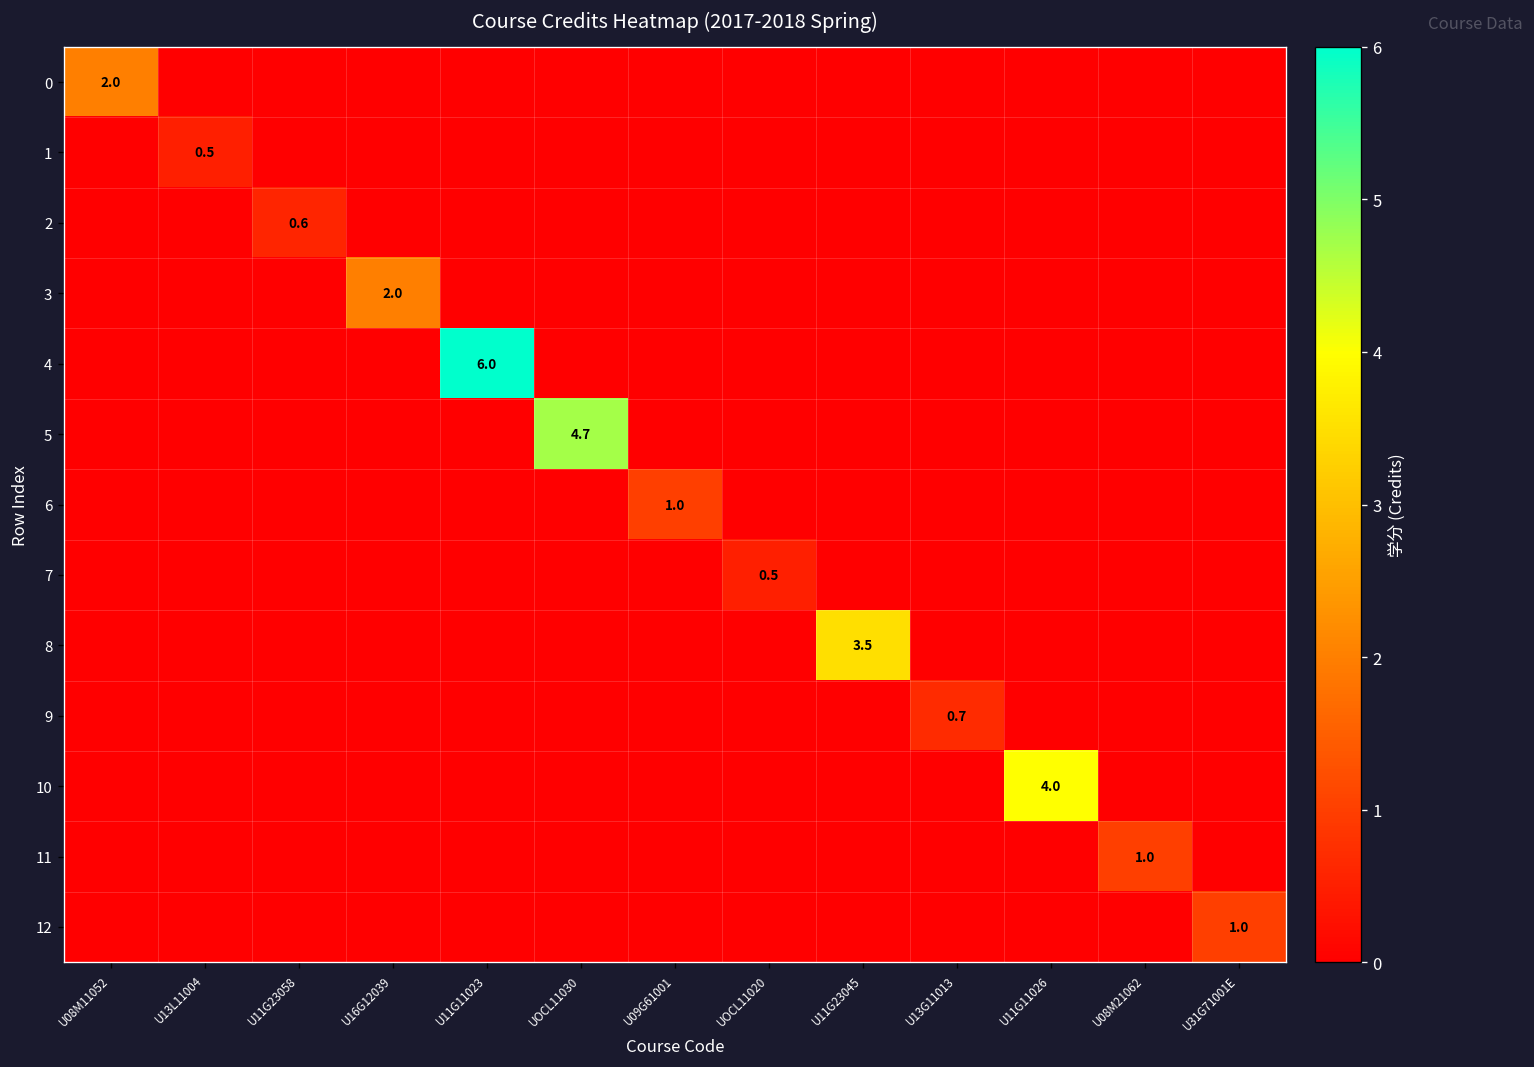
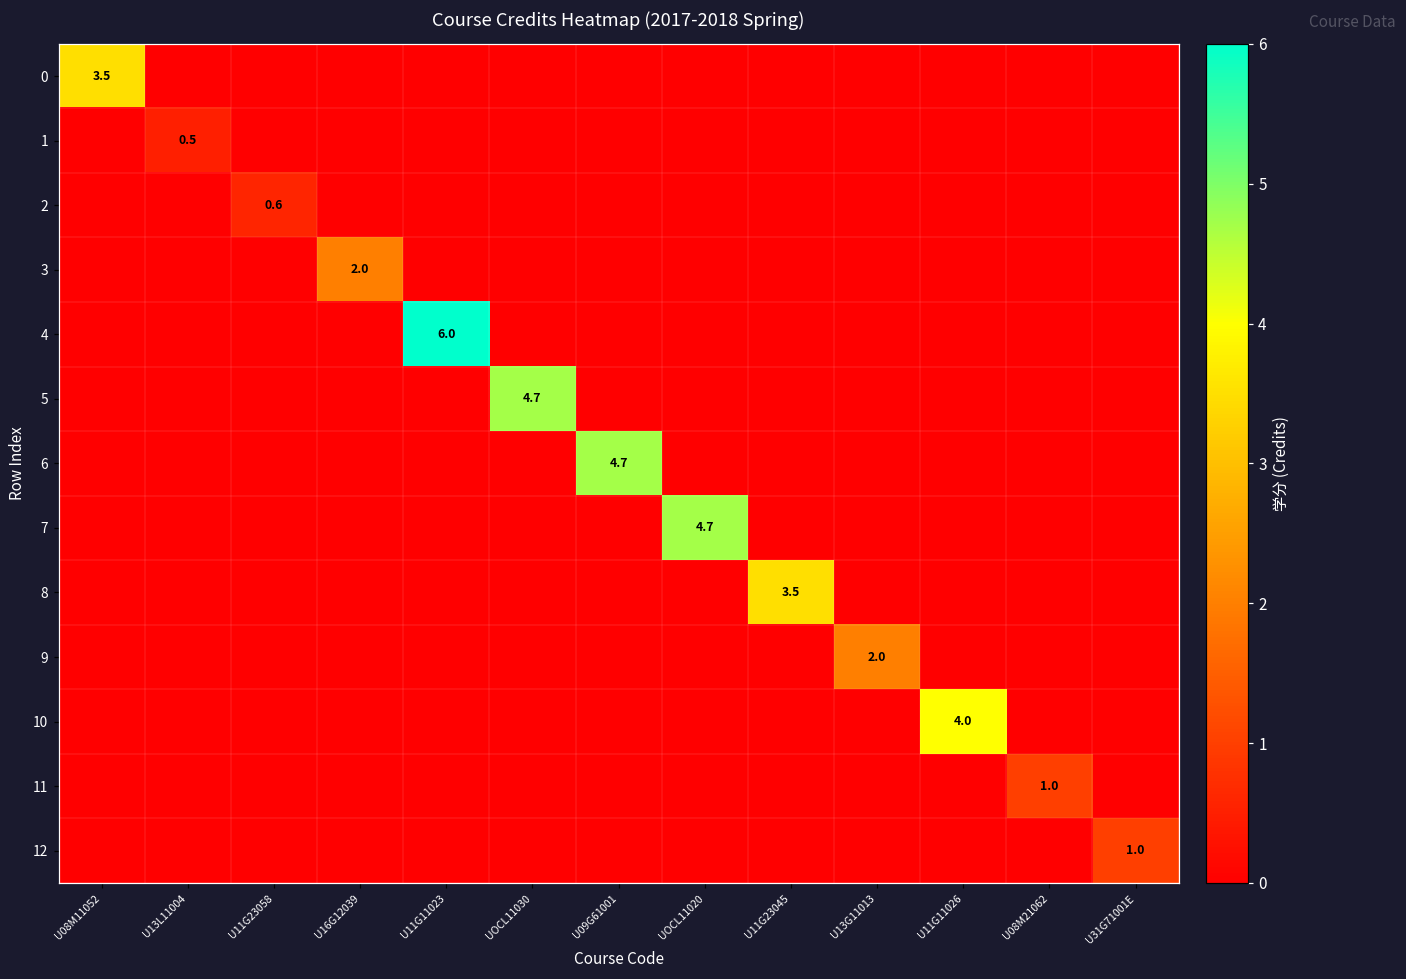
  {
    "0": {
-     "U08M11052": 2.0
+     "U08M11052": 3.5
    },
    "1": {
      "U13L11004": 0.5
    },
    "2": {
      "U11G23058": 0.6
    },
    "3": {
      "U16G12039": 2.0
    },
    "4": {
      "U11G11023": 6.0
    },
    "5": {
      "UOCL11030": 4.7
    },
    "6": {
-     "U09G61001": 1.0
+     "U09G61001": 4.7
    },
    "7": {
-     "UOCL11020": 0.5
+     "UOCL11020": 4.7
    },
    "8": {
      "U11G23045": 3.5
    },
    "9": {
-     "U13G11013": 0.7
+     "U13G11013": 2.0
    },
    "10": {
      "U11G11026": 4.0
    },
    "11": {
      "U08M21062": 1.0
    },
    "12": {
      "U31G71001E": 1.0
    }
  }
